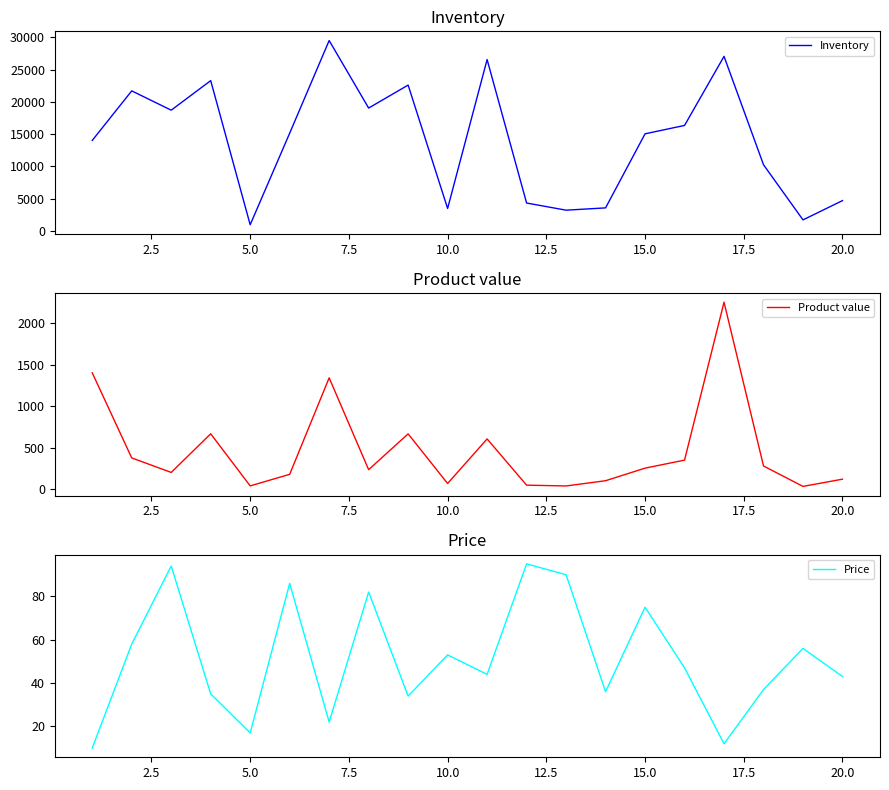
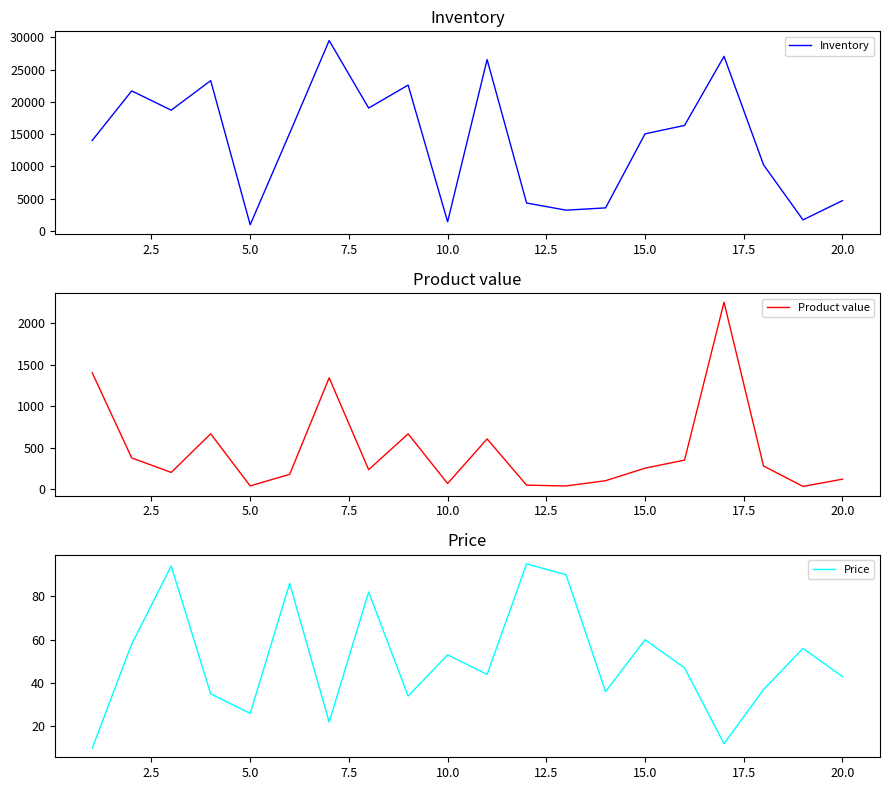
  {
    "Inventory": {
      "5.0": 1000,
-     "10.0": 3000,
+     "10.0": 1000,
      "15.0": 15000,
      "20.0": 5000
    },
    "Product value": {
      "5.0": 0,
      "10.0": 100,
      "15.0": 300,
      "20.0": 100
    },
    "Price": {
-     "5.0": 17,
+     "5.0": 26,
      "10.0": 53,
-     "15.0": 75,
+     "15.0": 60,
      "20.0": 43
    }
  }
